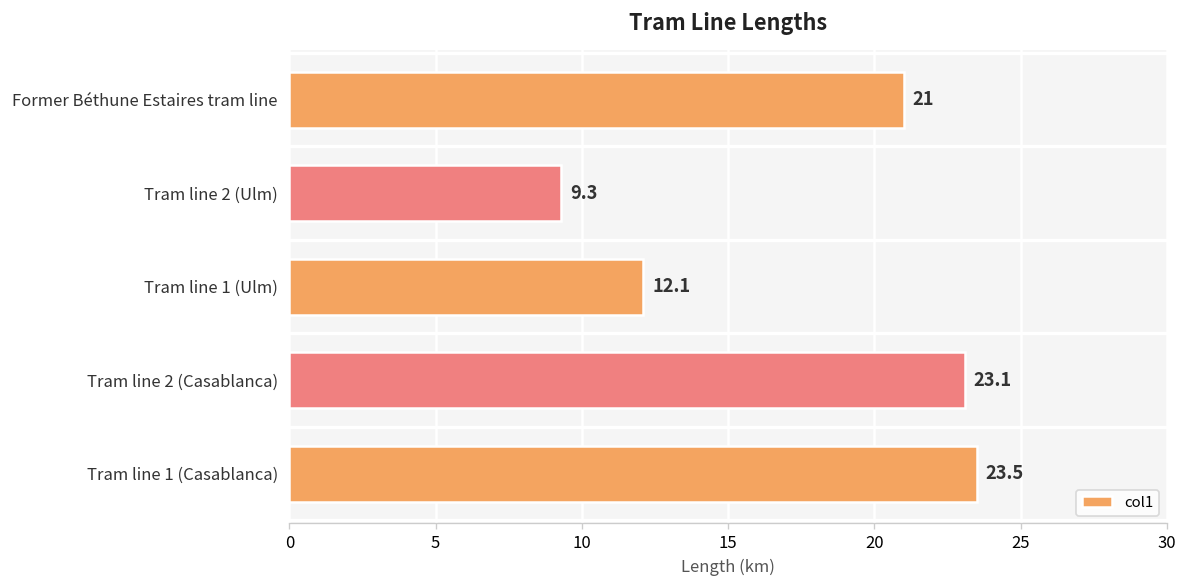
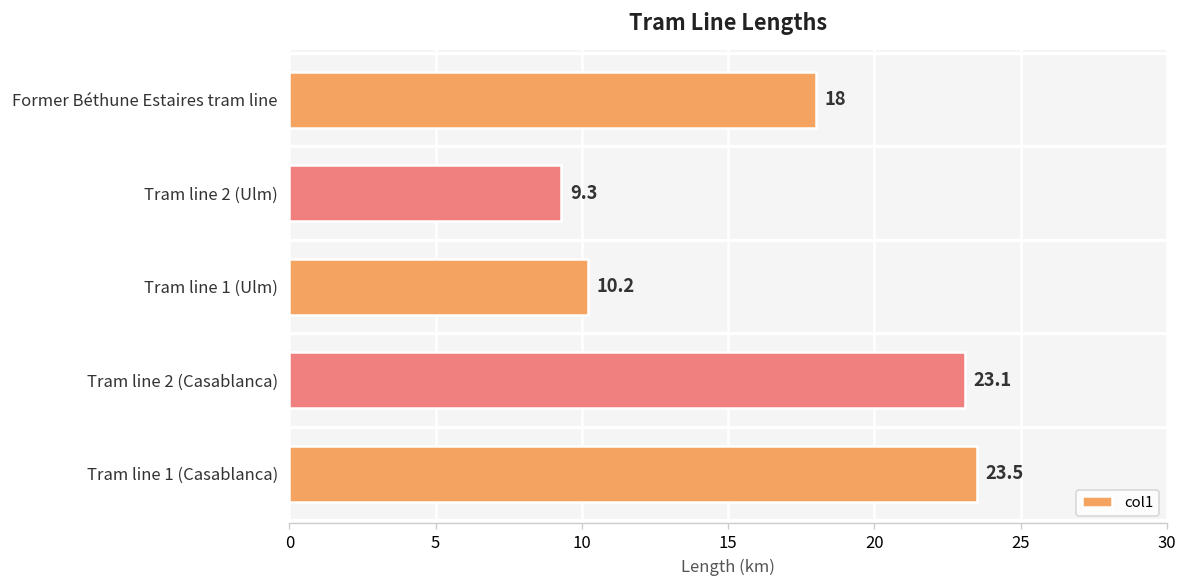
  {
-   "Former Béthune Estaires tram line": 21,
+   "Former Béthune Estaires tram line": 18,
    "Tram line 2 (Ulm)": 9.3,
-   "Tram line 1 (Ulm)": 12.1,
+   "Tram line 1 (Ulm)": 10.2,
    "Tram line 2 (Casablanca)": 23.1,
    "Tram line 1 (Casablanca)": 23.5
  }
